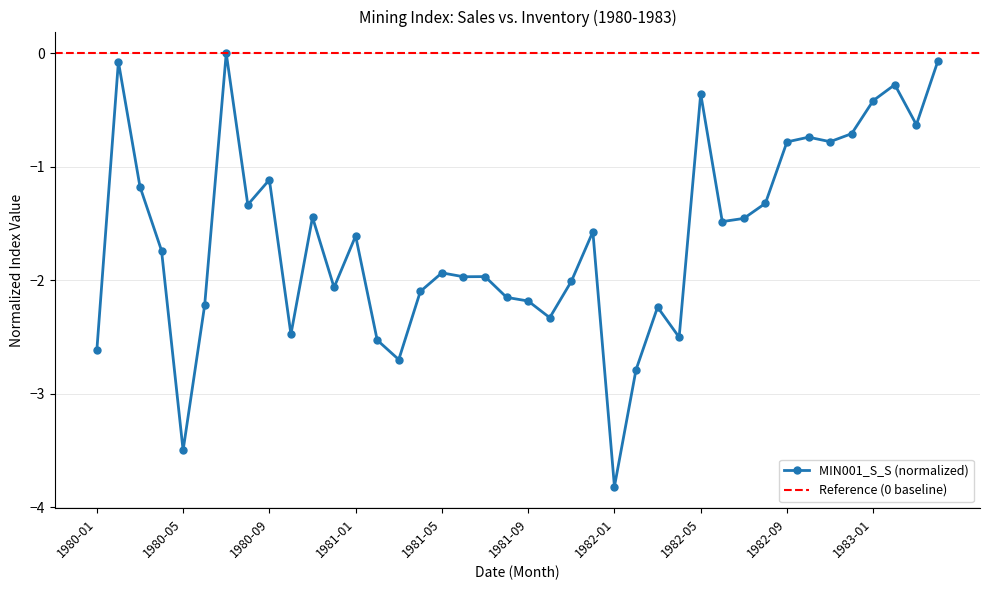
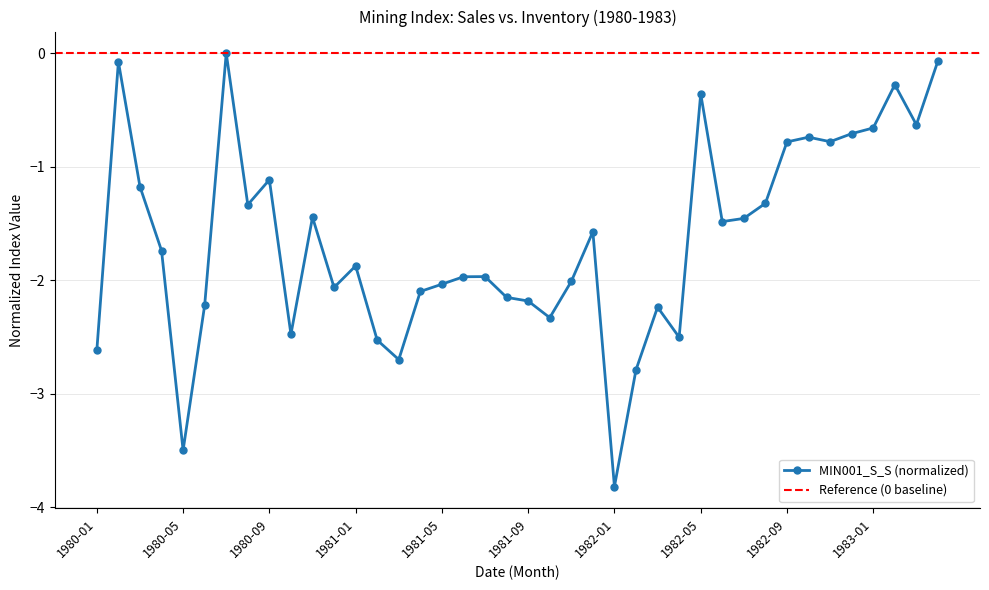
  {
    "1980-01": -2.62,
    "1980-05": -3.50,
    "1980-09": -1.12,
-   "1981-01": -1.61,
-   "1981-05": -1.94,
+   "1981-01": -1.87,
+   "1981-05": -2.04,
    "1981-09": -2.18,
    "1982-01": -3.82,
    "1982-05": -0.36,
    "1982-09": -0.78,
-   "1983-01": -0.42
+   "1983-01": -0.66
  }
